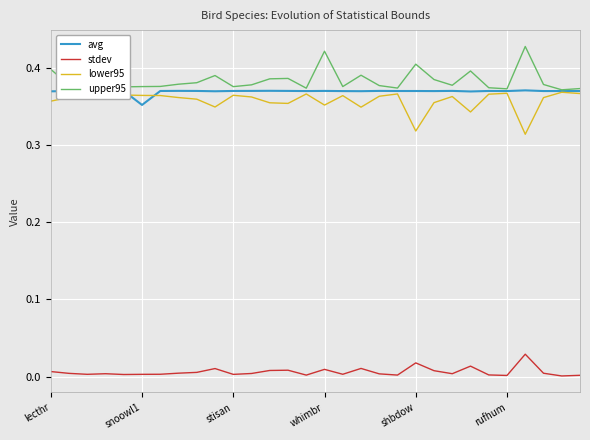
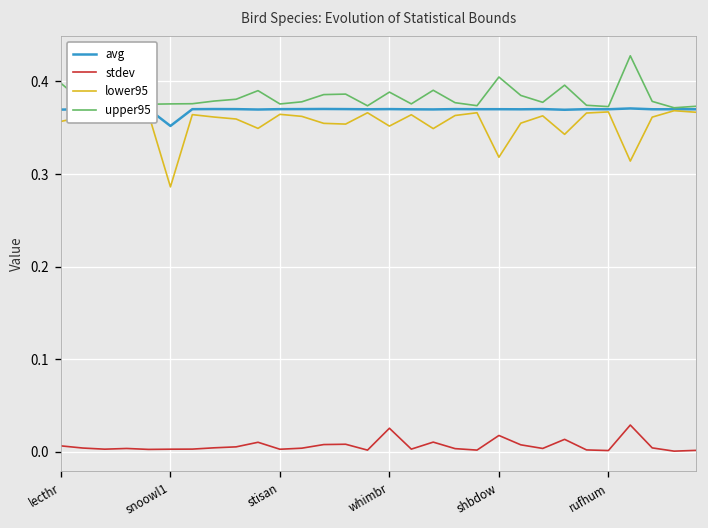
  {
    "avg": {
      "lecthr": 0.37,
      "snoowl1": 0.35,
      "stisan": 0.37,
      "whimbr": 0.37,
      "shbdow": 0.37
    },
    "stdev": {
      "lecthr": 0.01,
      "snoowl1": 0.00,
      "stisan": 0.00,
-     "whimbr": 0.01,
+     "whimbr": 0.03,
      "shbdow": 0.02,
      "rufhum": 0.00
    },
    "lower95": {
      "lecthr": 0.36,
-     "snoowl1": 0.36,
+     "snoowl1": 0.29,
      "stisan": 0.36,
      "whimbr": 0.35,
      "shbdow": 0.32
    },
    "upper95": {
      "lecthr": 0.40,
      "snoowl1": 0.38,
      "stisan": 0.38,
-     "whimbr": 0.42,
+     "whimbr": 0.39,
      "shbdow": 0.40
    }
  }
